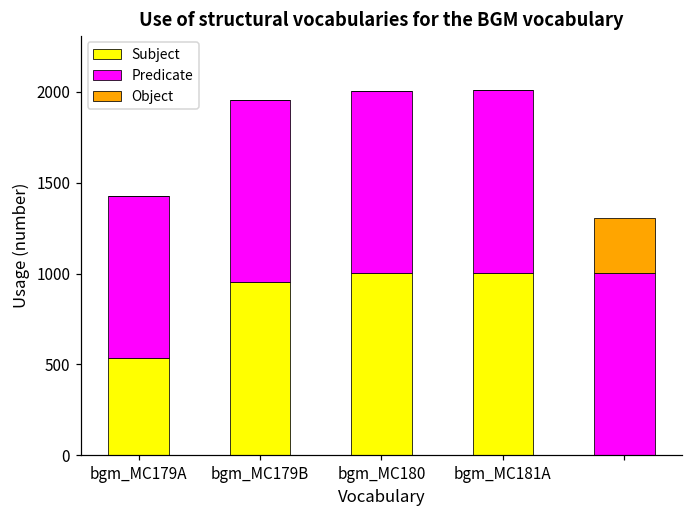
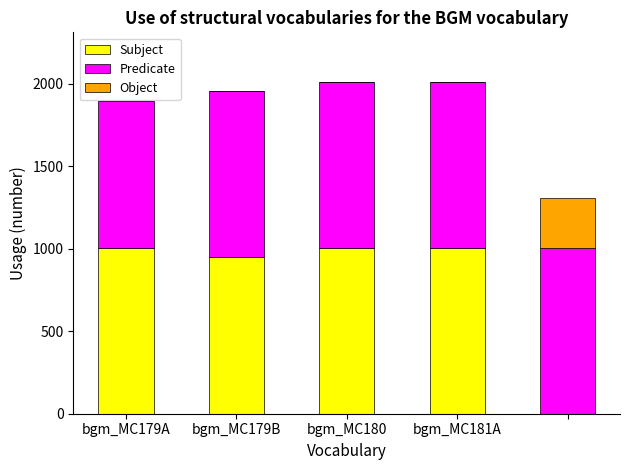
  {
    "Subject": {
-     "bgm_MC179A": 540,
+     "bgm_MC179A": 1000,
      "bgm_MC179B": 950,
      "bgm_MC180": 1000,
      "bgm_MC181A": 1010
    },
    "Predicate": {
      "bgm_MC179A": 890,
      "bgm_MC179B": 1000,
      "bgm_MC180": 1000,
      "bgm_MC181A": 1000
    },
    "Object": {
      "bgm_MC179A": 0,
      "bgm_MC179B": 0,
      "bgm_MC180": 0,
      "bgm_MC181A": 0
    }
  }
